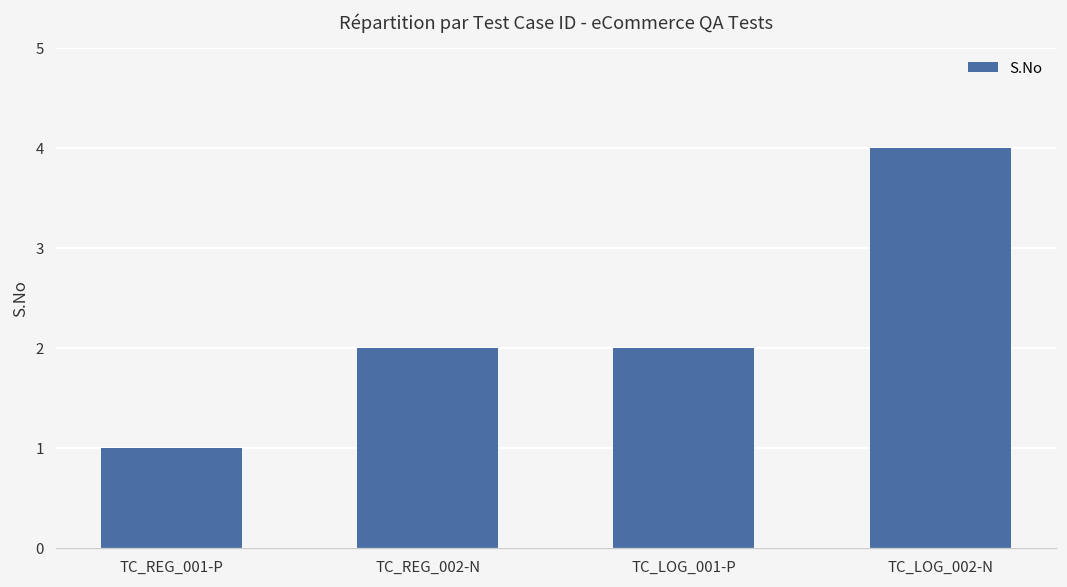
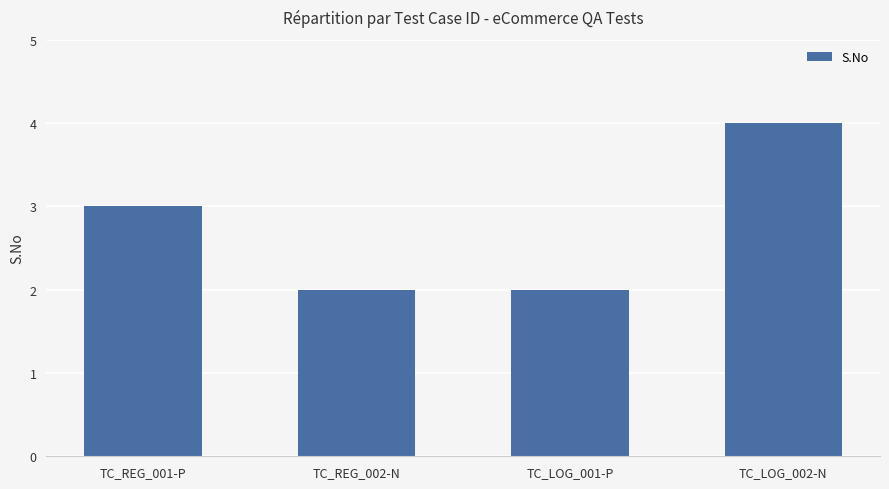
  {
-   "TC_REG_001-P": 1,
+   "TC_REG_001-P": 3,
    "TC_REG_002-N": 2,
    "TC_LOG_001-P": 2,
    "TC_LOG_002-N": 4
  }
